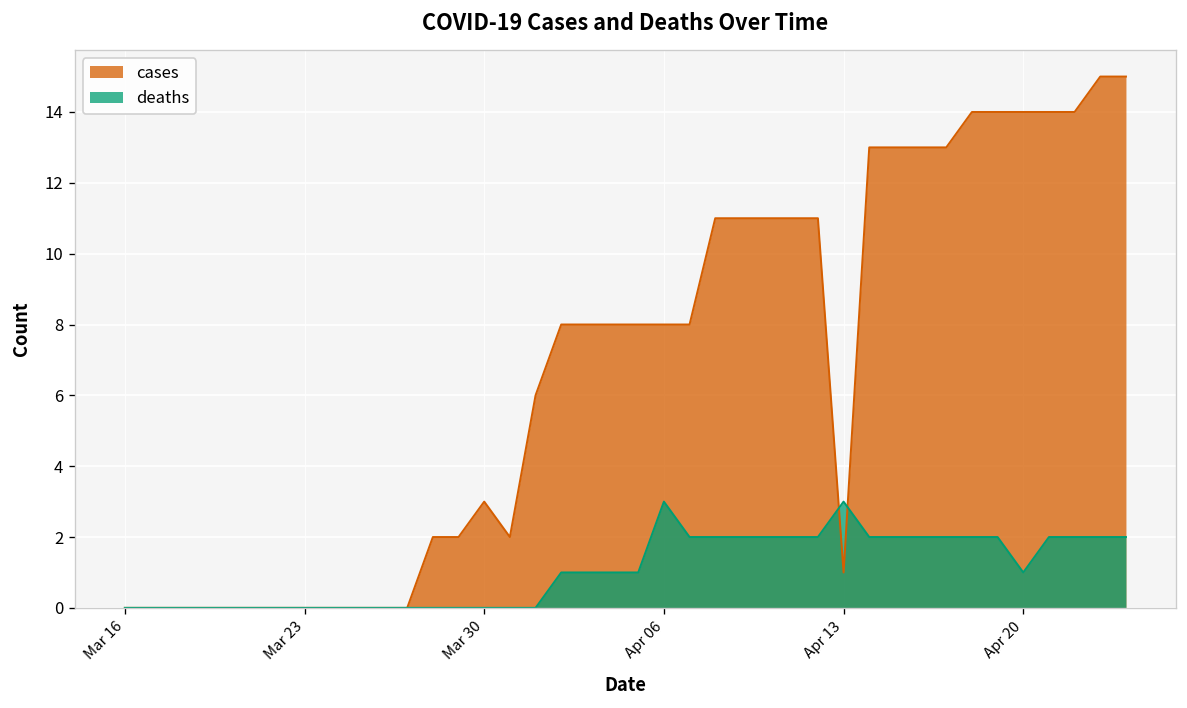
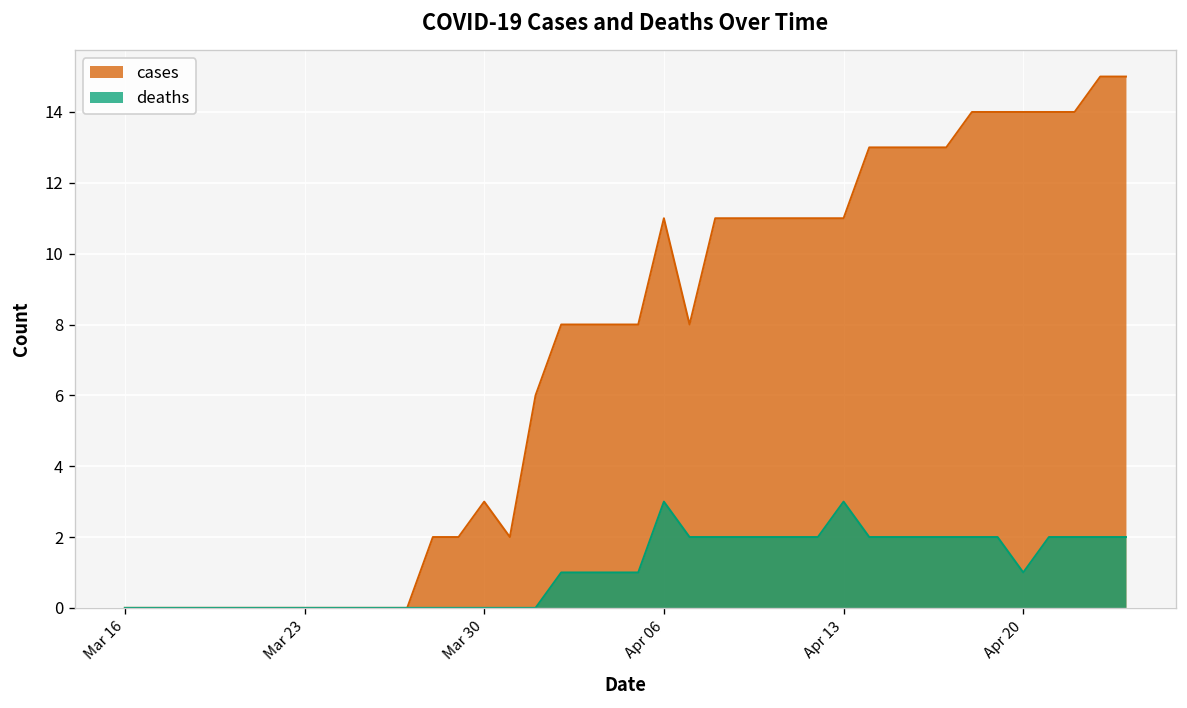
  {
    "cases": {
      "Mar 30": 3,
-     "Apr 06": 8,
-     "Apr 13": 1,
+     "Apr 06": 11,
+     "Apr 13": 11,
      "Apr 20": 14
    },
    "deaths": {
      "Mar 30": 0,
      "Apr 06": 3,
      "Apr 13": 3,
      "Apr 20": 1
    }
  }
